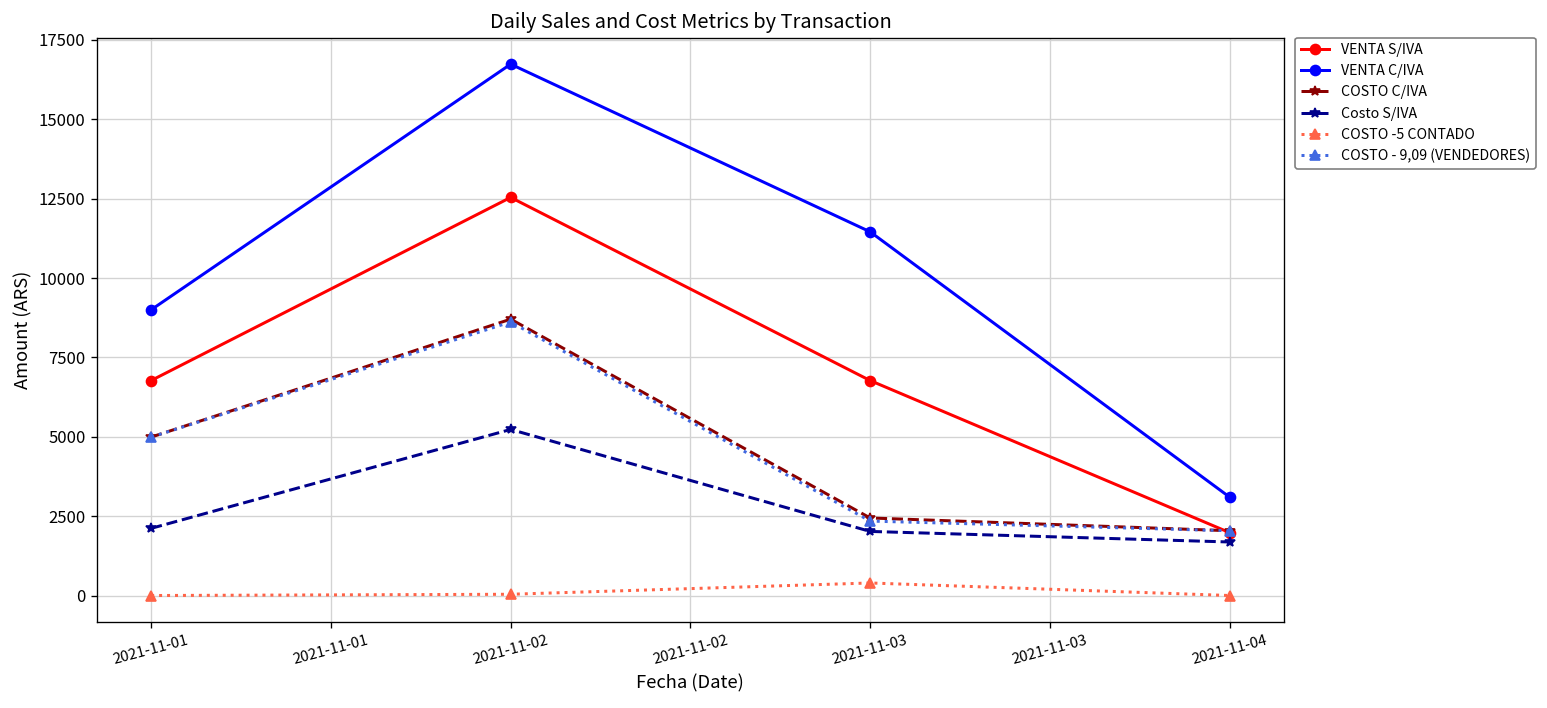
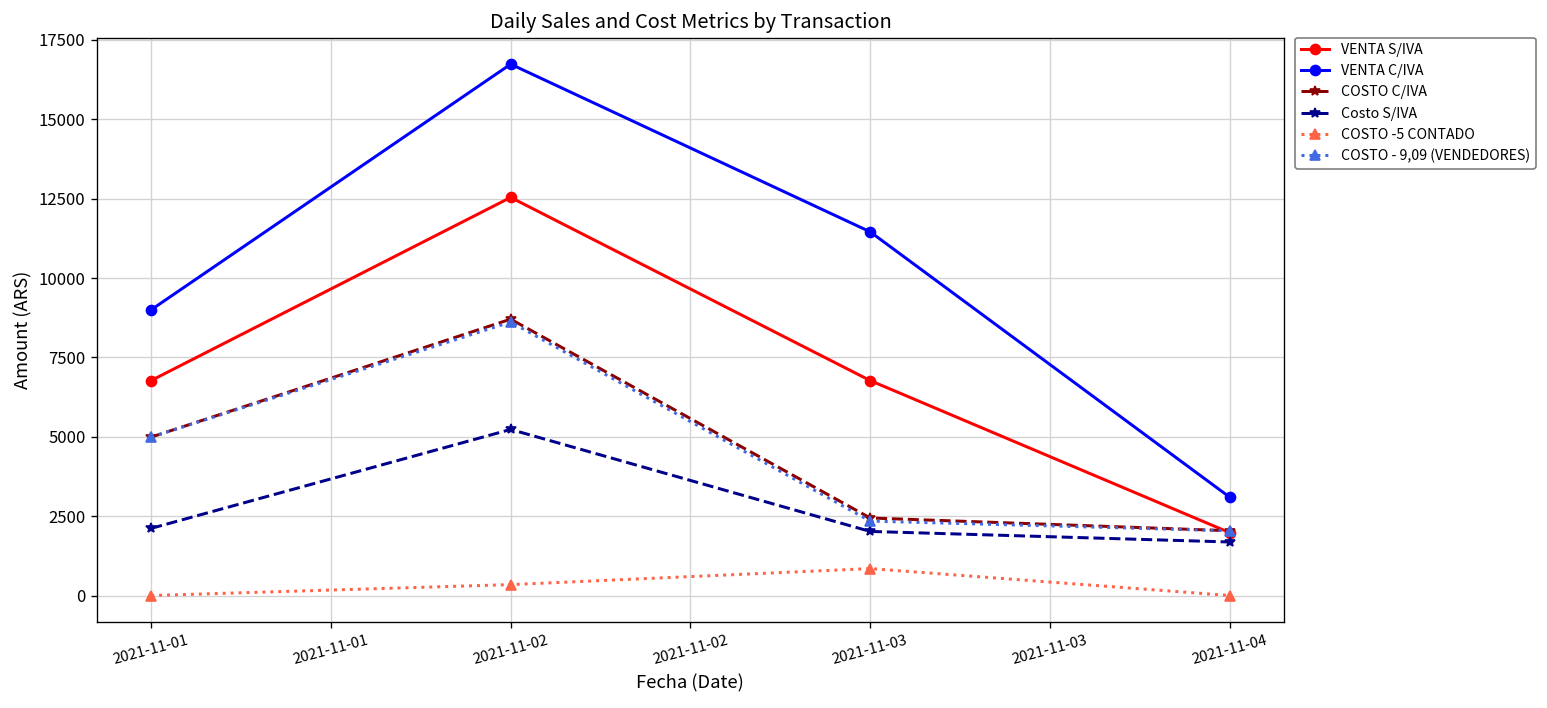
  {
    "VENTA S/IVA": {
      "2021-11-01": 6800,
      "2021-11-02": 12500,
      "2021-11-03": 6800
    },
    "VENTA C/IVA": {
      "2021-11-01": 9000,
      "2021-11-02": 16700,
      "2021-11-03": 11500,
      "2021-11-04": 3100
    },
    "COSTO C/IVA": {
      "2021-11-03": 2400
    },
    "Costo S/IVA": {
      "2021-11-01": 2100,
      "2021-11-02": 5200,
      "2021-11-03": 2000,
      "2021-11-04": 1700
    },
    "COSTO -5 CONTADO": {
      "2021-11-01": 0,
-     "2021-11-02": 0,
-     "2021-11-03": 400,
+     "2021-11-02": 300,
+     "2021-11-03": 800,
      "2021-11-04": 0
    },
    "COSTO - 9,09 (VENDEDORES)": {
      "2021-11-03": 2300
    }
  }
